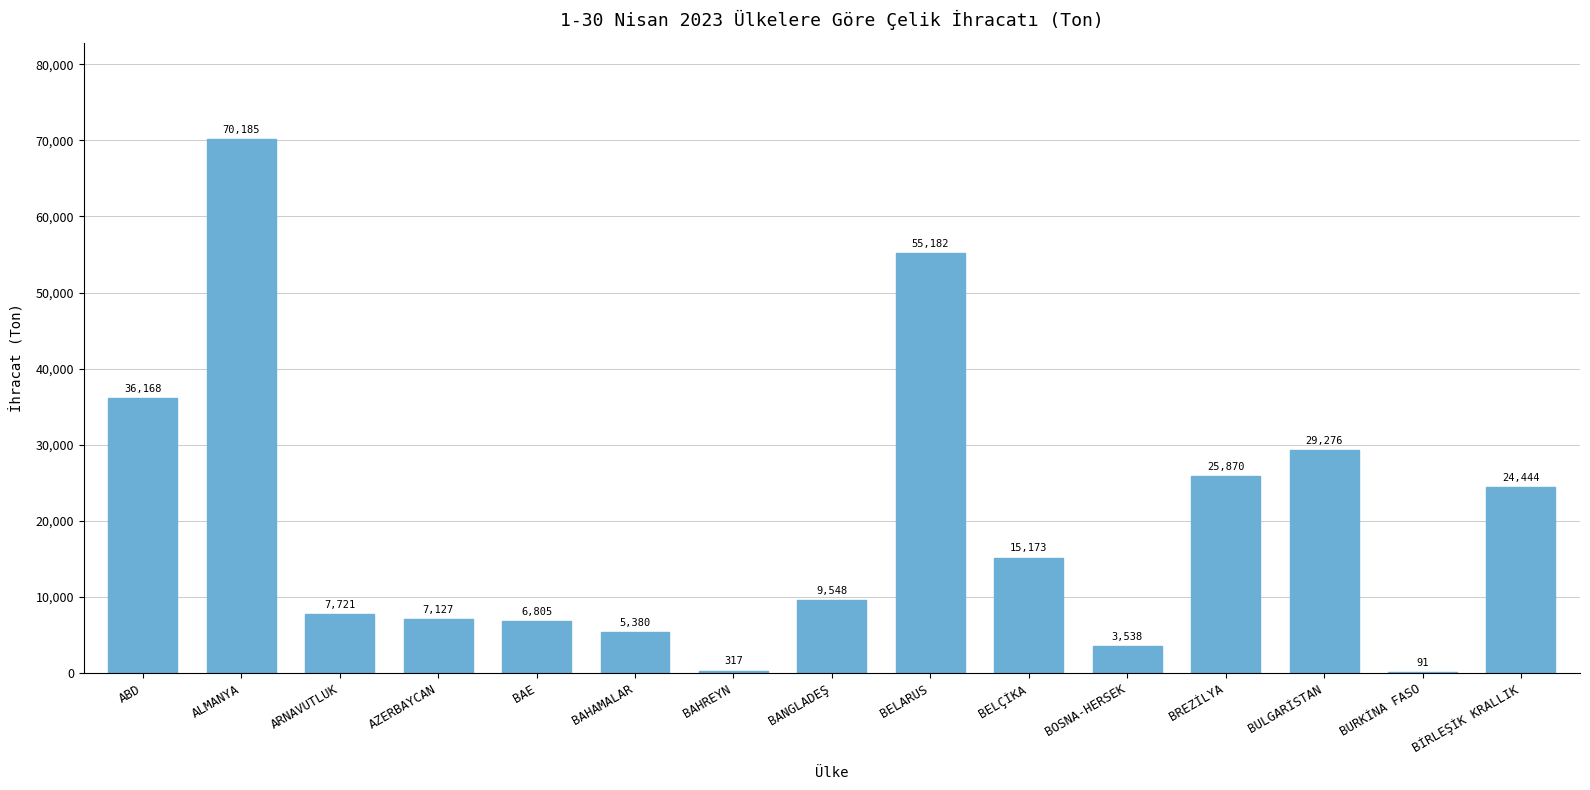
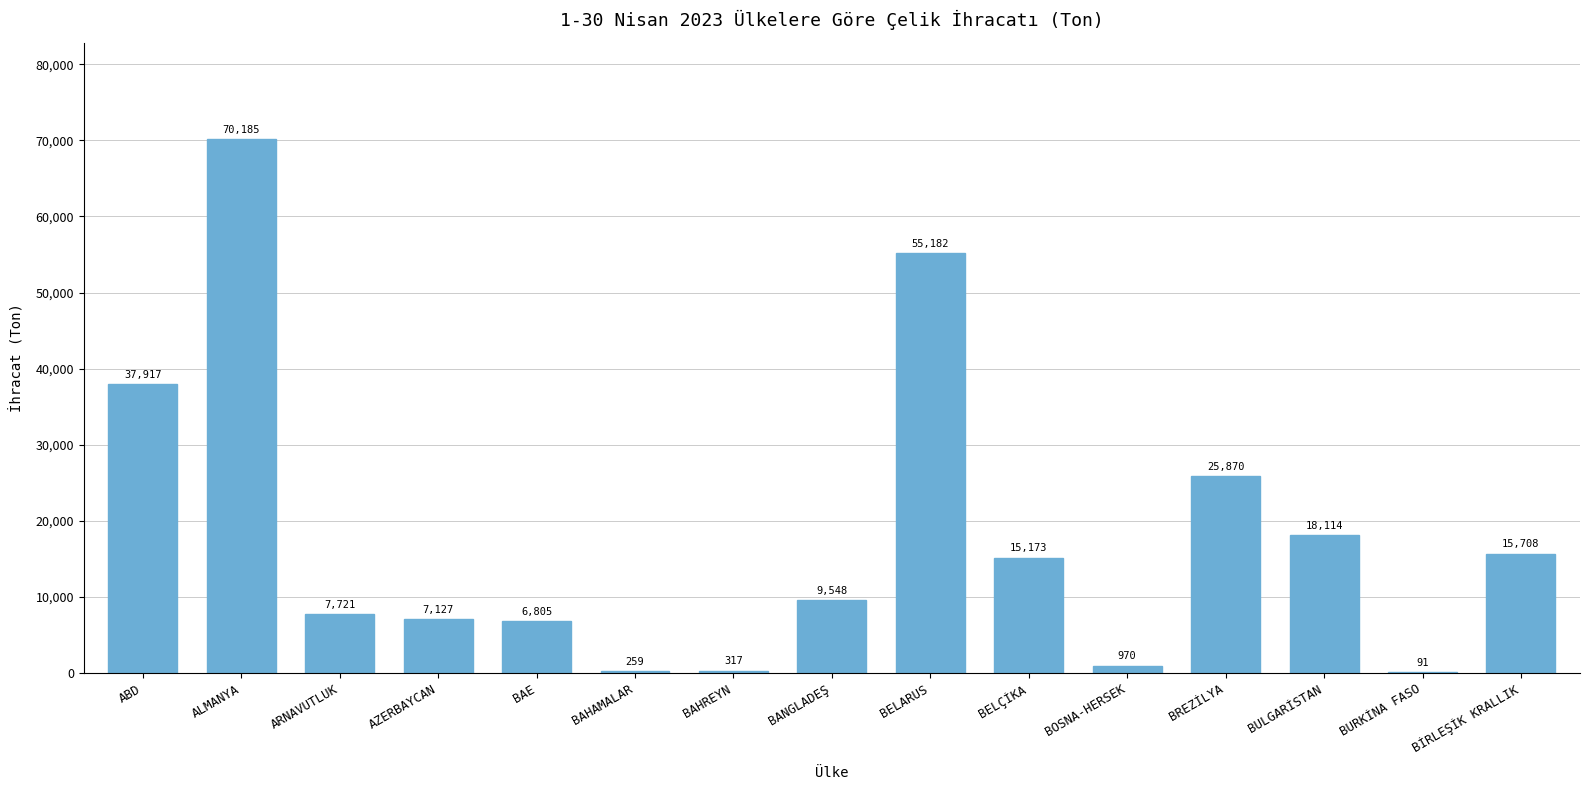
  {
-   "ABD": "36,168",
+   "ABD": "37,917",
    "ALMANYA": "70,185",
    "ARNAVUTLUK": "7,721",
    "AZERBAYCAN": "7,127",
    "BAE": "6,805",
-   "BAHAMALAR": "5,380",
+   "BAHAMALAR": "259",
    "BAHREYN": "317",
    "BANGLADEŞ": "9,548",
    "BELARUS": "55,182",
    "BELÇİKA": "15,173",
-   "BOSNA-HERSEK": "3,538",
+   "BOSNA-HERSEK": "970",
    "BREZİLYA": "25,870",
-   "BULGARİSTAN": "29,276",
+   "BULGARİSTAN": "18,114",
    "BURKİNA FASO": "91",
-   "BİRLEŞİK KRALLIK": "24,444"
+   "BİRLEŞİK KRALLIK": "15,708"
  }
